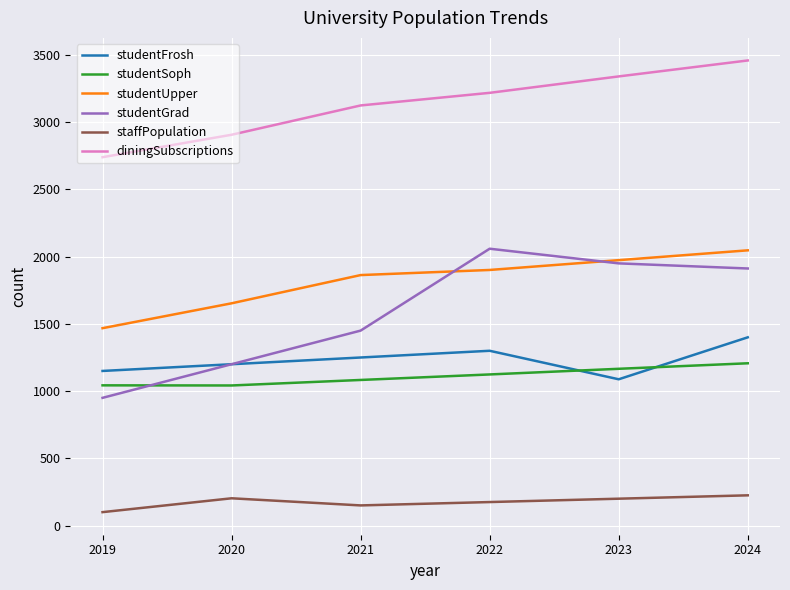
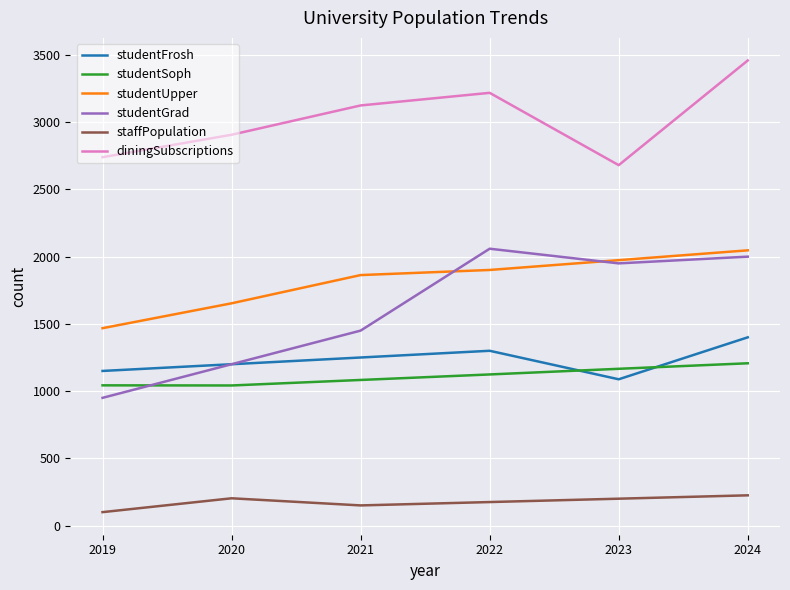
  {
    "studentFrosh": {
      "2019": 1150,
      "2021": 1250,
      "2022": 1300,
      "2023": 1090,
      "2024": 1400
    },
    "studentSoph": {
      "2019": 1040,
      "2020": 1040,
      "2021": 1080,
      "2022": 1120,
      "2023": 1170,
      "2024": 1210
    },
    "studentUpper": {
      "2019": 1470,
      "2020": 1650,
      "2021": 1860,
      "2022": 1900,
      "2023": 1970,
      "2024": 2050
    },
    "studentGrad": {
      "2019": 950,
      "2021": 1450,
      "2022": 2060,
      "2023": 1950,
-     "2024": 1910
+     "2024": 2000
    },
    "staffPopulation": {
      "2019": 100,
      "2020": 200,
      "2021": 150,
      "2022": 180,
      "2023": 200,
      "2024": 230
    },
    "diningSubscriptions": {
      "2021": 3120,
      "2022": 3220,
-     "2023": 3340,
+     "2023": 2680,
      "2024": 3460
    }
  }
